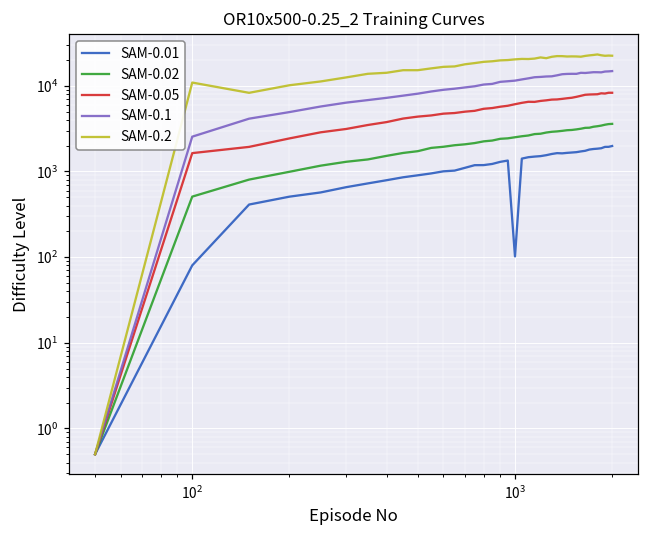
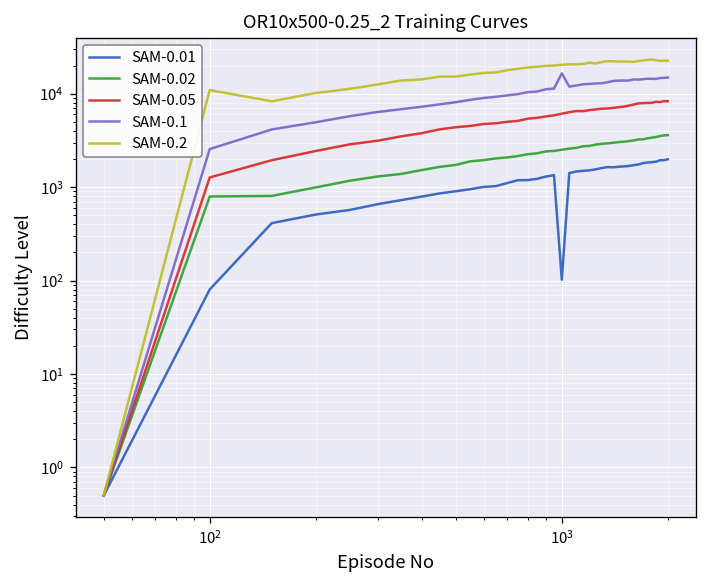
  {
    "SAM-0.01": {
      "10^2": 80,
      "10^3": 100
    },
    "SAM-0.02": {
-     "10^2": 500,
+     "10^2": 800,
      "10^3": 2500
    },
    "SAM-0.05": {
-     "10^2": 1600,
+     "10^2": 1300,
      "10^3": 6000
    },
    "SAM-0.1": {
      "10^2": 2600,
-     "10^3": 12000
+     "10^3": 17000
    },
    "SAM-0.2": {
      "10^2": 11000,
      "10^3": 20000
    }
  }
